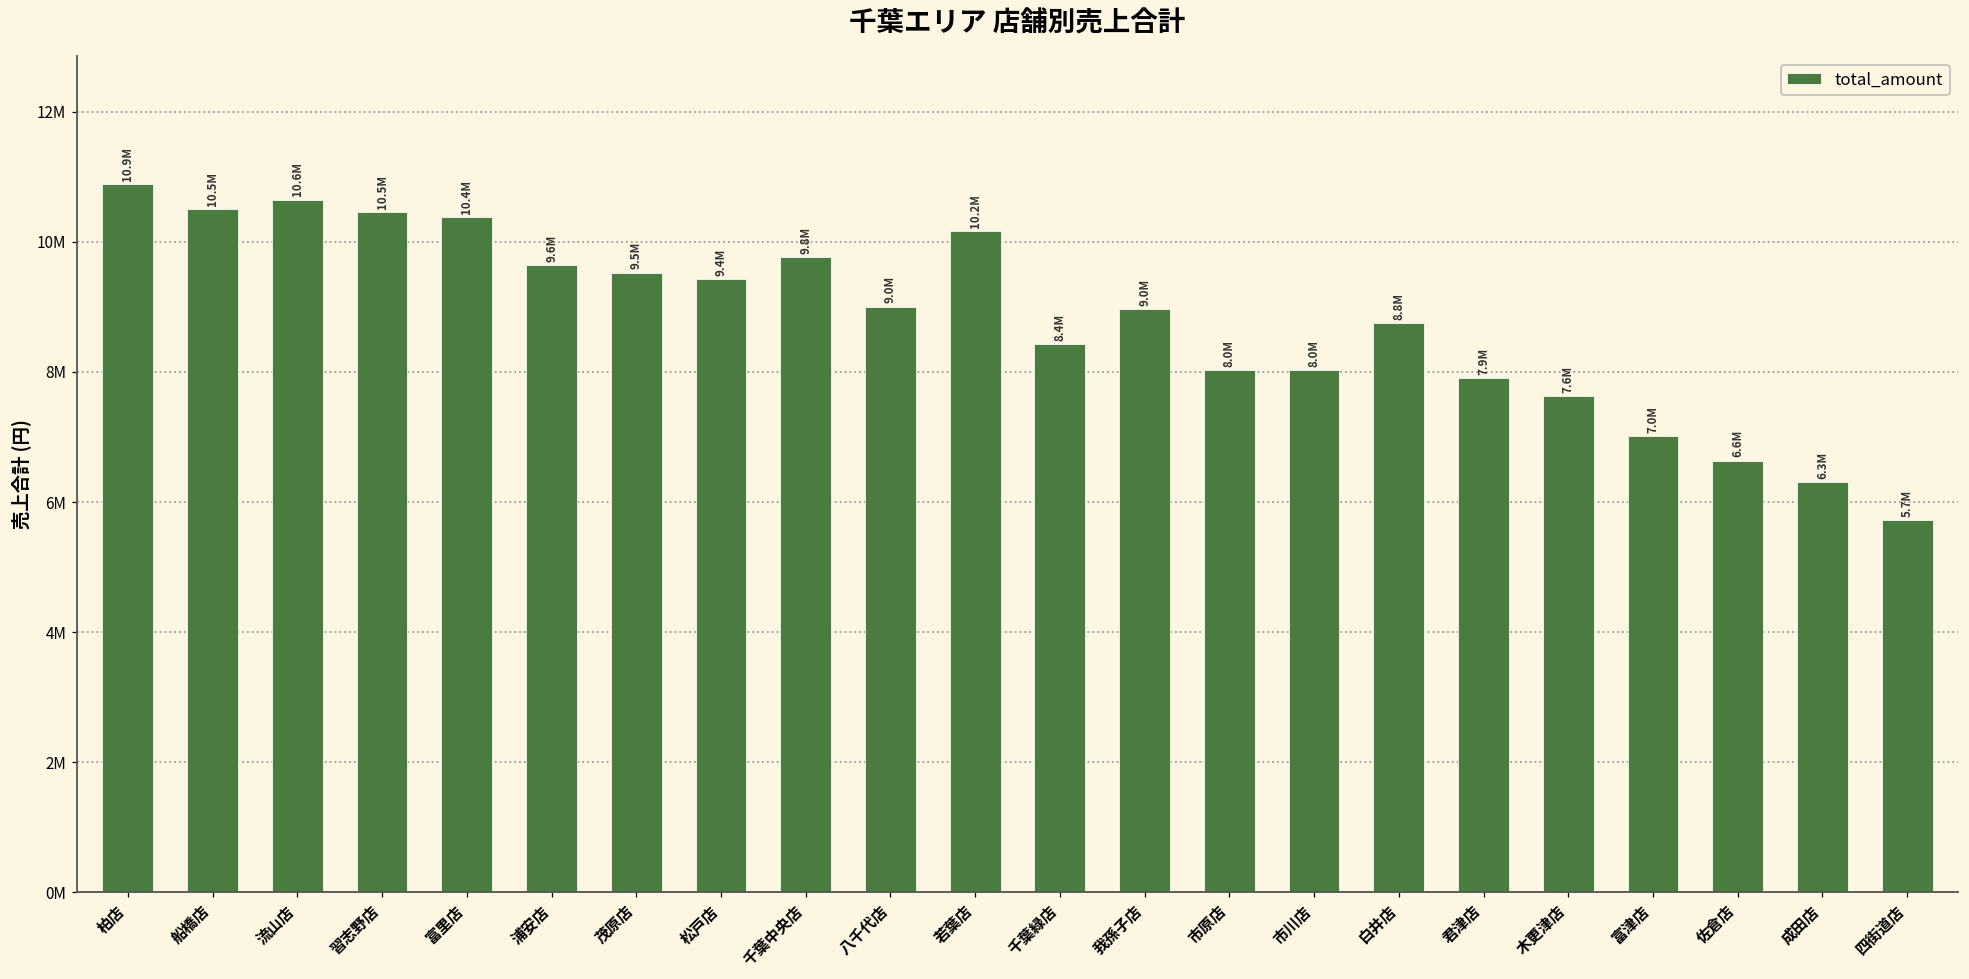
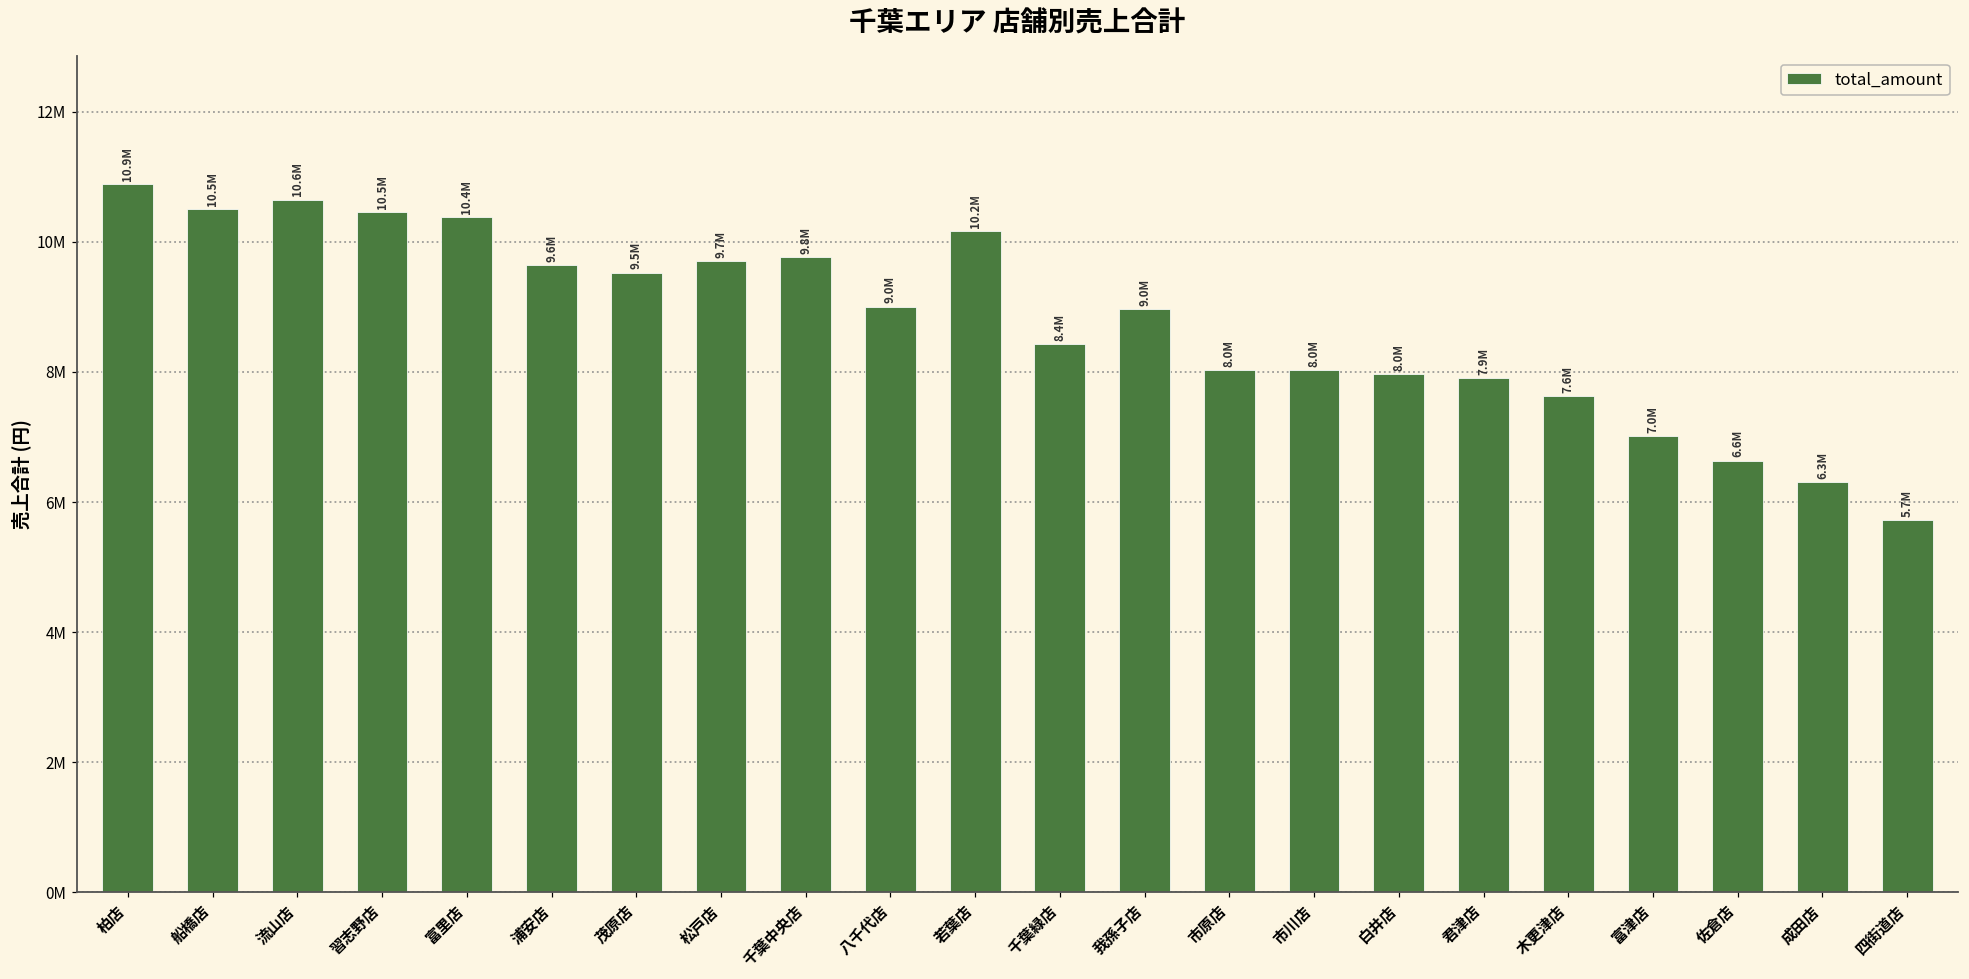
  {
    "柏店": "10.9M",
    "船橋店": "10.5M",
    "流山店": "10.6M",
    "習志野店": "10.5M",
    "富里店": "10.4M",
    "浦安店": "9.6M",
    "茂原店": "9.5M",
-   "松戸店": "9.4M",
+   "松戸店": "9.7M",
    "千葉中央店": "9.8M",
    "八千代店": "9.0M",
    "若葉店": "10.2M",
    "千葉緑店": "8.4M",
    "我孫子店": "9.0M",
    "市原店": "8.0M",
    "市川店": "8.0M",
-   "白井店": "8.8M",
+   "白井店": "8.0M",
    "君津店": "7.9M",
    "木更津店": "7.6M",
    "富津店": "7.0M",
    "佐倉店": "6.6M",
    "成田店": "6.3M",
    "四街道店": "5.7M"
  }
